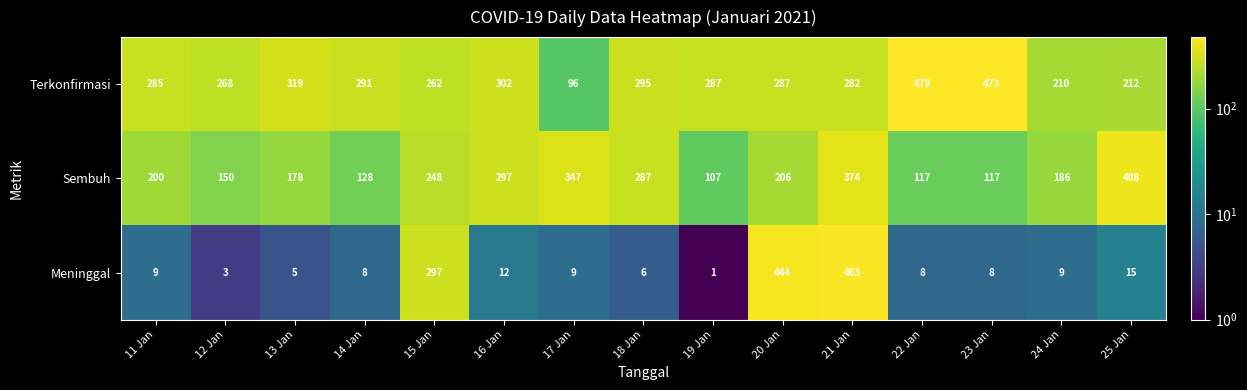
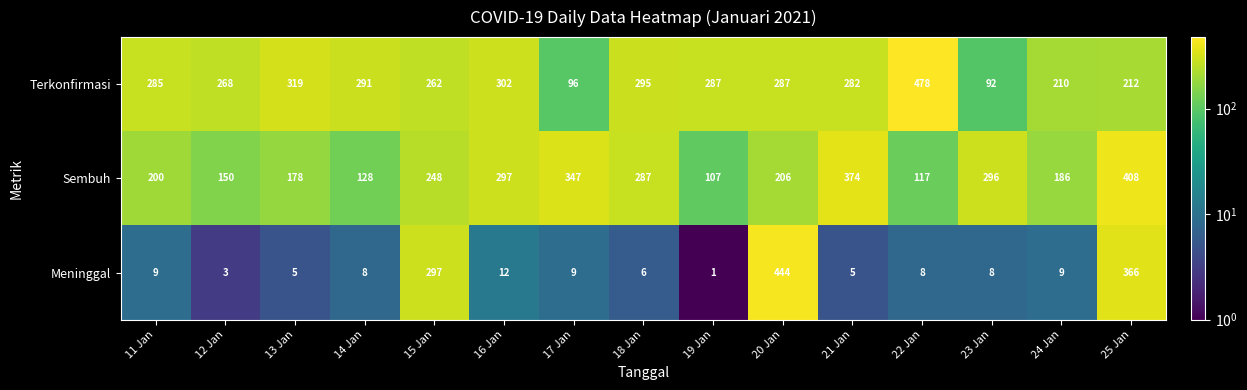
  {
    "Terkonfirmasi": {
      "11 Jan": 285,
      "12 Jan": 268,
      "13 Jan": 319,
      "14 Jan": 291,
      "15 Jan": 262,
      "16 Jan": 302,
      "17 Jan": 96,
      "18 Jan": 295,
      "19 Jan": 287,
      "20 Jan": 287,
      "21 Jan": 282,
      "22 Jan": 478,
-     "23 Jan": 473,
+     "23 Jan": 92,
      "24 Jan": 210,
      "25 Jan": 212
    },
    "Sembuh": {
      "11 Jan": 200,
      "12 Jan": 150,
      "13 Jan": 178,
      "14 Jan": 128,
      "15 Jan": 248,
      "16 Jan": 297,
      "17 Jan": 347,
      "18 Jan": 287,
      "19 Jan": 107,
      "20 Jan": 206,
      "21 Jan": 374,
      "22 Jan": 117,
-     "23 Jan": 117,
+     "23 Jan": 296,
      "24 Jan": 186,
      "25 Jan": 408
    },
    "Meninggal": {
      "11 Jan": 9,
      "12 Jan": 3,
      "13 Jan": 5,
      "14 Jan": 8,
      "15 Jan": 297,
      "16 Jan": 12,
      "17 Jan": 9,
      "18 Jan": 6,
      "19 Jan": 1,
      "20 Jan": 444,
-     "21 Jan": 463,
+     "21 Jan": 5,
      "22 Jan": 8,
      "23 Jan": 8,
      "24 Jan": 9,
-     "25 Jan": 15
+     "25 Jan": 366
    }
  }
